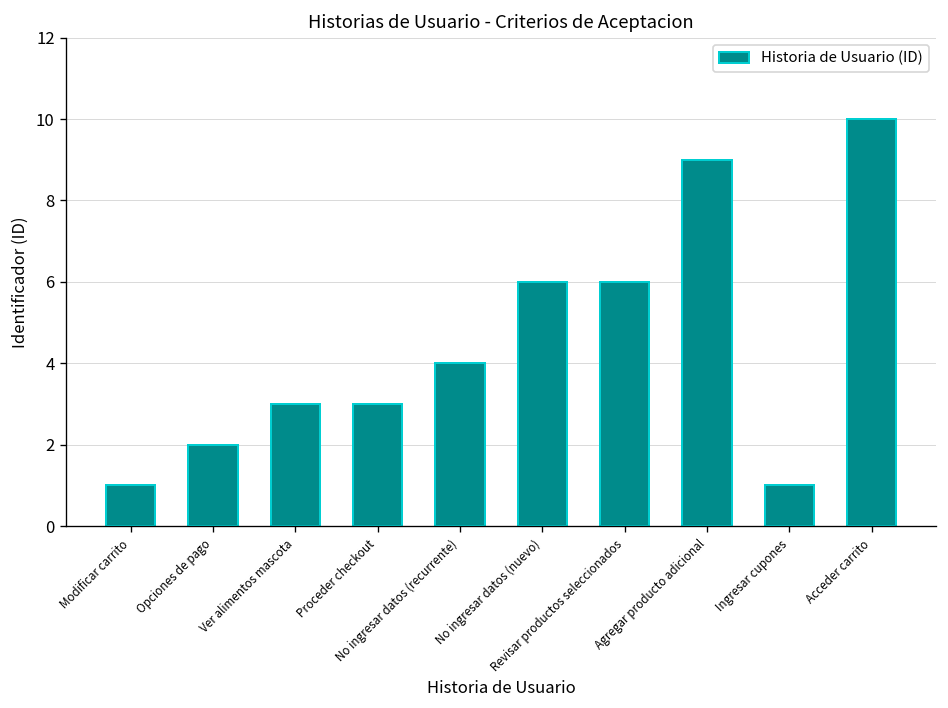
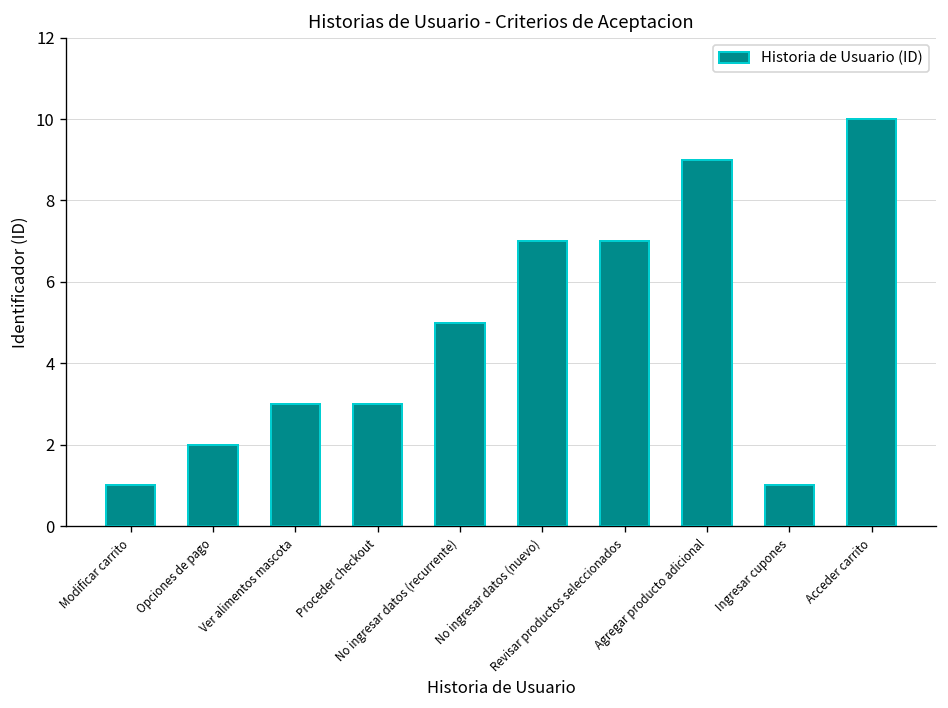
  {
    "Modificar carrito": 1,
    "Opciones de pago": 2,
    "Ver alimentos mascota": 3,
    "Proceder checkout": 3,
-   "No ingresar datos (recurrente)": 4,
-   "No ingresar datos (nuevo)": 6,
-   "Revisar productos seleccionados": 6,
+   "No ingresar datos (recurrente)": 5,
+   "No ingresar datos (nuevo)": 7,
+   "Revisar productos seleccionados": 7,
    "Agregar producto adicional": 9,
    "Ingresar cupones": 1,
    "Acceder carrito": 10
  }
